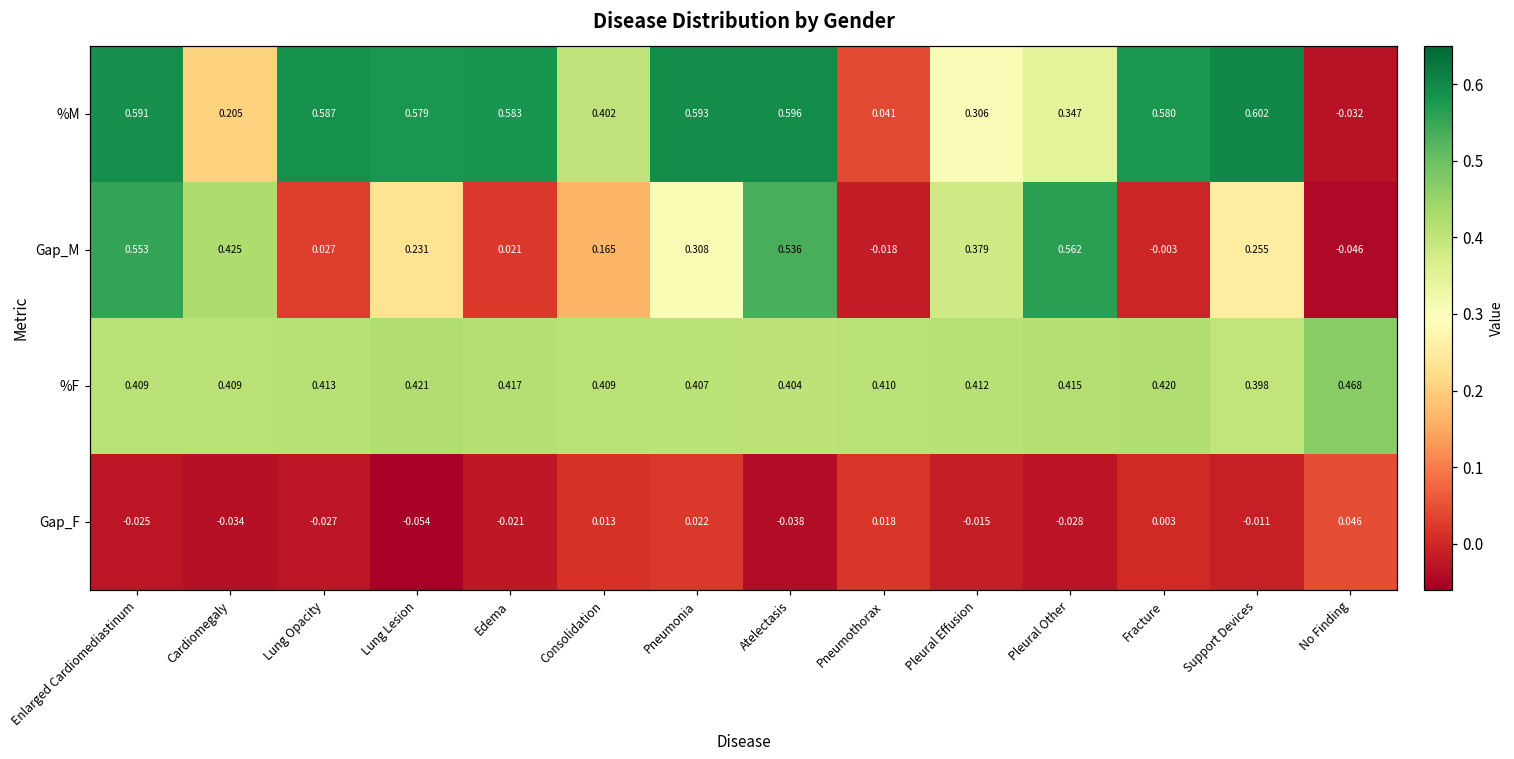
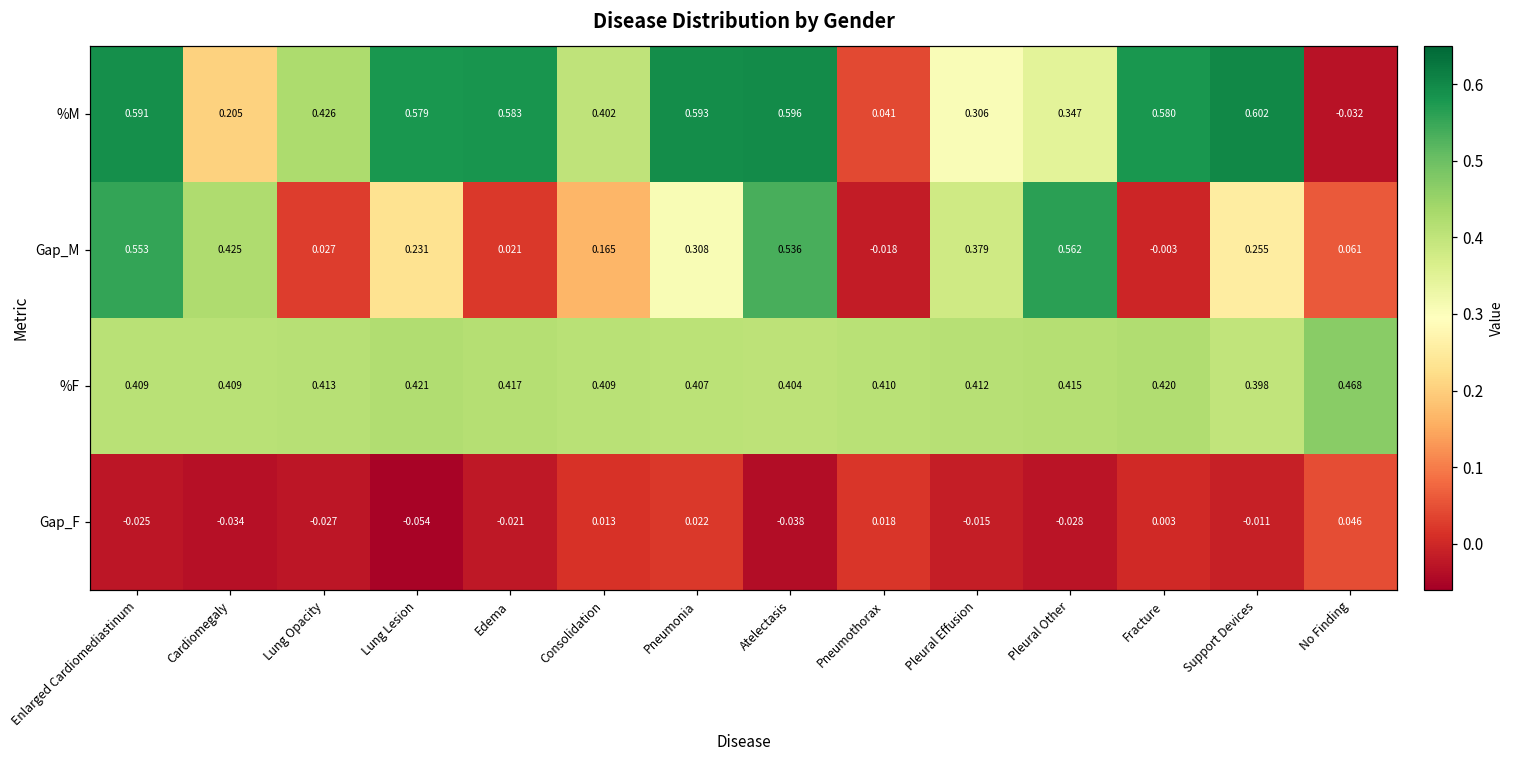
  {
    "%M": {
      "Enlarged Cardiomediastinum": 0.591,
      "Cardiomegaly": 0.205,
-     "Lung Opacity": 0.587,
+     "Lung Opacity": 0.426,
      "Lung Lesion": 0.579,
      "Edema": 0.583,
      "Consolidation": 0.402,
      "Pneumonia": 0.593,
      "Atelectasis": 0.596,
      "Pneumothorax": 0.041,
      "Pleural Effusion": 0.306,
      "Pleural Other": 0.347,
      "Fracture": 0.580,
      "Support Devices": 0.602,
      "No Finding": -0.032
    },
    "Gap_M": {
      "Enlarged Cardiomediastinum": 0.553,
      "Cardiomegaly": 0.425,
      "Lung Opacity": 0.027,
      "Lung Lesion": 0.231,
      "Edema": 0.021,
      "Consolidation": 0.165,
      "Pneumonia": 0.308,
      "Atelectasis": 0.536,
      "Pneumothorax": -0.018,
      "Pleural Effusion": 0.379,
      "Pleural Other": 0.562,
      "Fracture": -0.003,
      "Support Devices": 0.255,
-     "No Finding": -0.046
+     "No Finding": 0.061
    },
    "%F": {
      "Enlarged Cardiomediastinum": 0.409,
      "Cardiomegaly": 0.409,
      "Lung Opacity": 0.413,
      "Lung Lesion": 0.421,
      "Edema": 0.417,
      "Consolidation": 0.409,
      "Pneumonia": 0.407,
      "Atelectasis": 0.404,
      "Pneumothorax": 0.410,
      "Pleural Effusion": 0.412,
      "Pleural Other": 0.415,
      "Fracture": 0.420,
      "Support Devices": 0.398,
      "No Finding": 0.468
    },
    "Gap_F": {
      "Enlarged Cardiomediastinum": -0.025,
      "Cardiomegaly": -0.034,
      "Lung Opacity": -0.027,
      "Lung Lesion": -0.054,
      "Edema": -0.021,
      "Consolidation": 0.013,
      "Pneumonia": 0.022,
      "Atelectasis": -0.038,
      "Pneumothorax": 0.018,
      "Pleural Effusion": -0.015,
      "Pleural Other": -0.028,
      "Fracture": 0.003,
      "Support Devices": -0.011,
      "No Finding": 0.046
    }
  }
